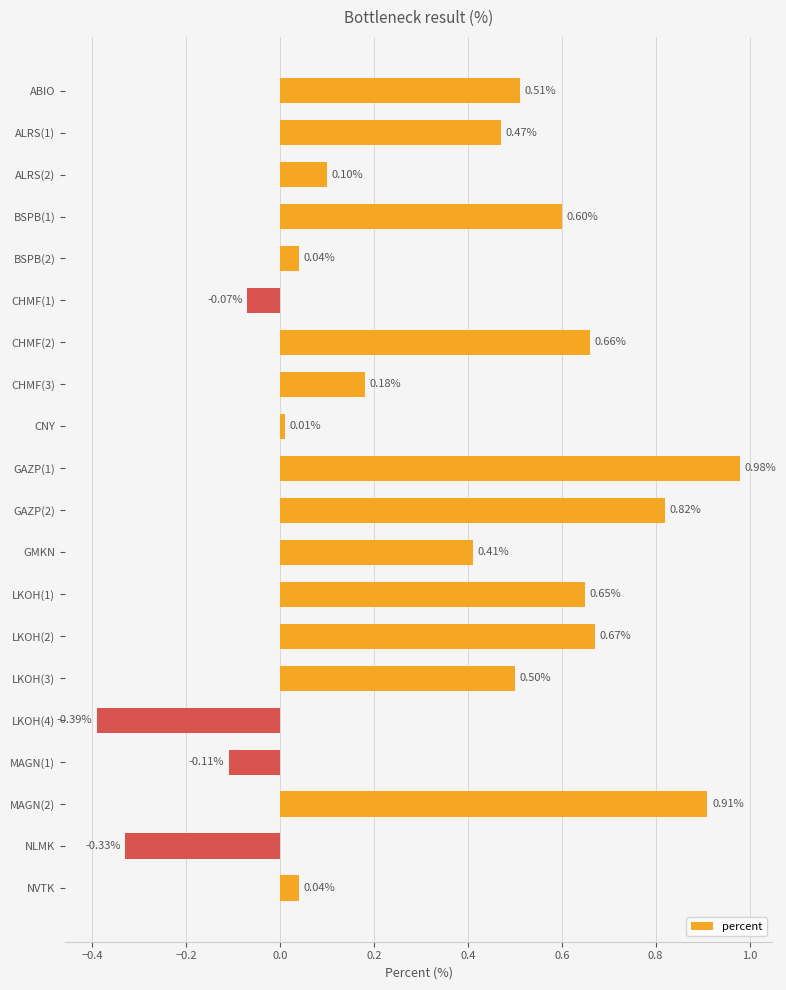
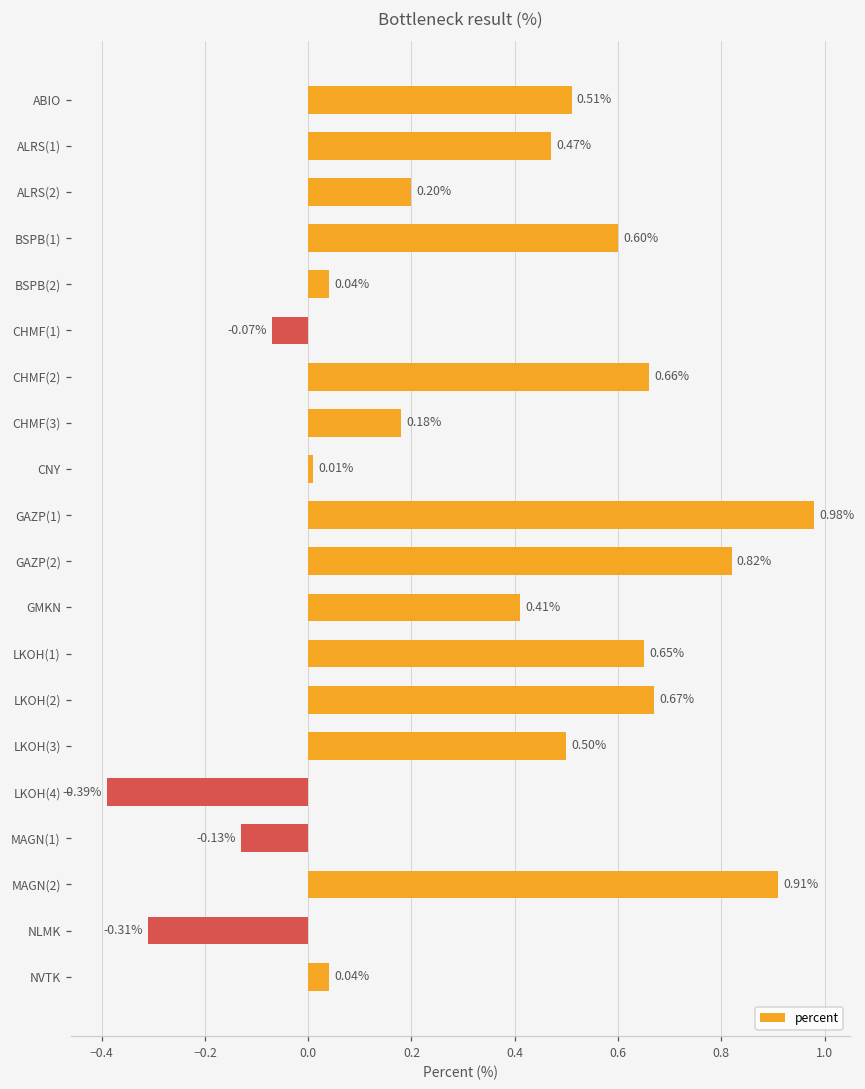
  {
    "ABIO": "0.51%",
    "ALRS(1)": "0.47%",
-   "ALRS(2)": "0.10%",
+   "ALRS(2)": "0.20%",
    "BSPB(1)": "0.60%",
    "BSPB(2)": "0.04%",
    "CHMF(1)": "-0.07%",
    "CHMF(2)": "0.66%",
    "CHMF(3)": "0.18%",
    "CNY": "0.01%",
    "GAZP(1)": "0.98%",
    "GAZP(2)": "0.82%",
    "GMKN": "0.41%",
    "LKOH(1)": "0.65%",
    "LKOH(2)": "0.67%",
    "LKOH(3)": "0.50%",
    "LKOH(4)": "-0.39%",
-   "MAGN(1)": "-0.11%",
+   "MAGN(1)": "-0.13%",
    "MAGN(2)": "0.91%",
-   "NLMK": "-0.33%",
+   "NLMK": "-0.31%",
    "NVTK": "0.04%"
  }
